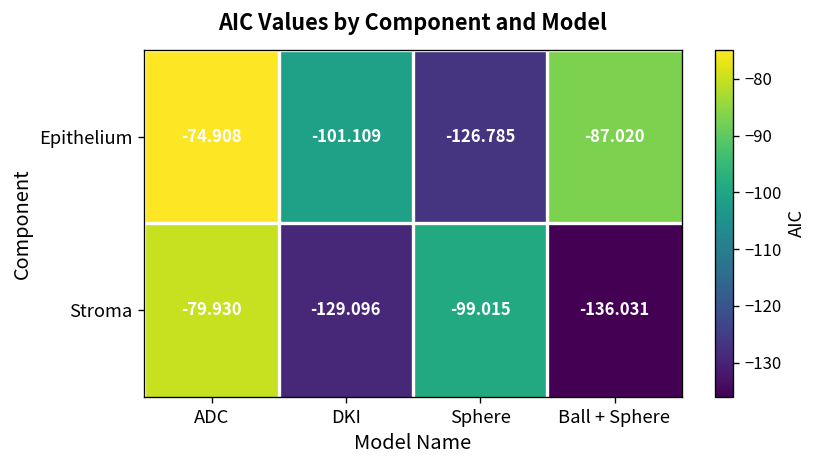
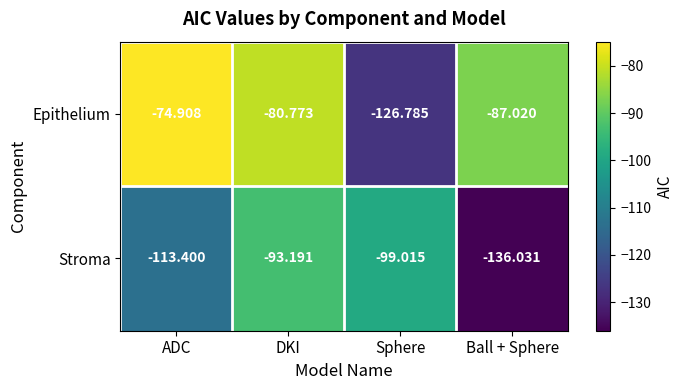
  {
    "Epithelium": {
      "ADC": -74.908,
-     "DKI": -101.109,
+     "DKI": -80.773,
      "Sphere": -126.785,
      "Ball + Sphere": -87.020
    },
    "Stroma": {
-     "ADC": -79.930,
-     "DKI": -129.096,
+     "ADC": -113.400,
+     "DKI": -93.191,
      "Sphere": -99.015,
      "Ball + Sphere": -136.031
    }
  }
